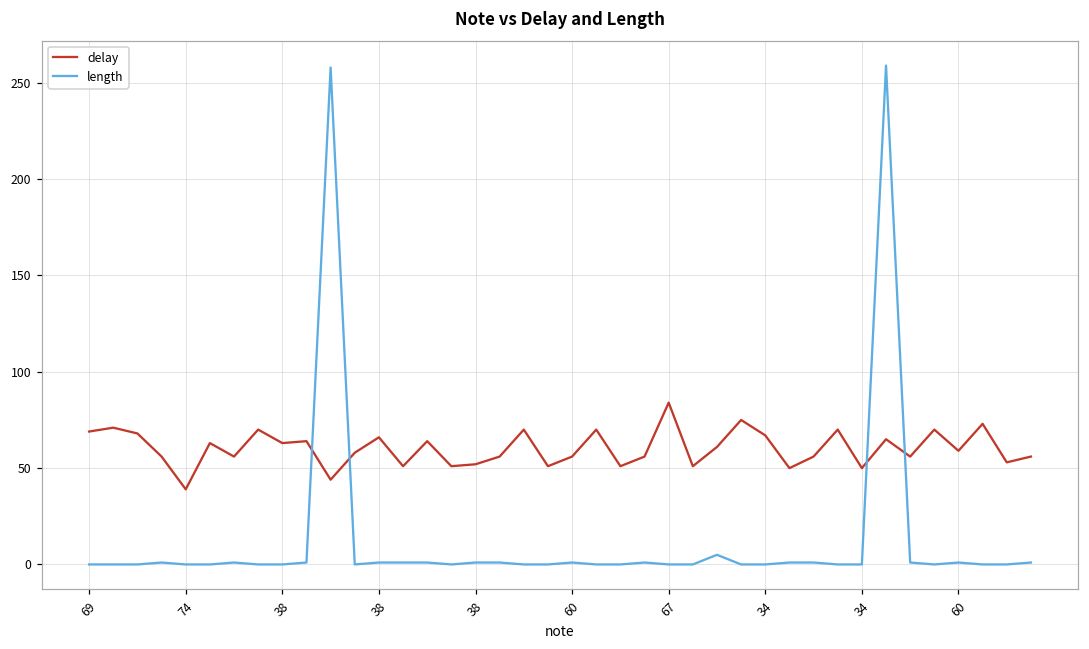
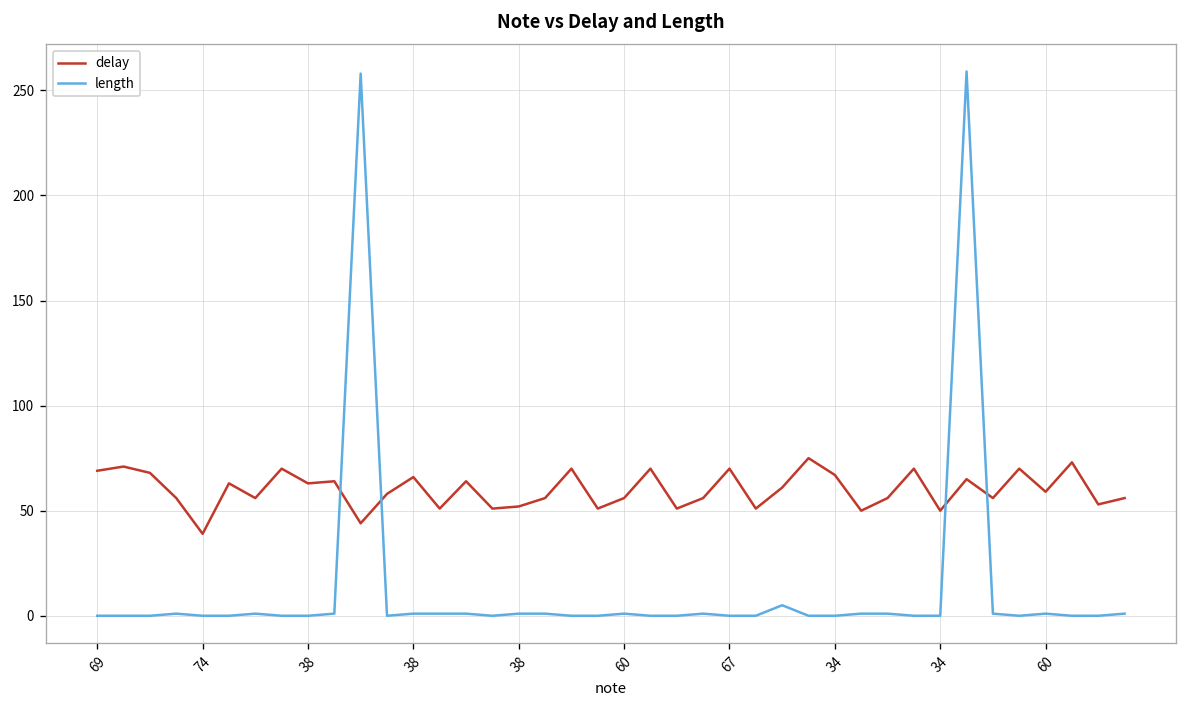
  {
    "delay": {
      "69": 69,
      "74": 39,
-     "67": 84
+     "67": 70
    },
    "length": {
      "69": 0,
      "74": 0,
      "67": 0
    }
  }
